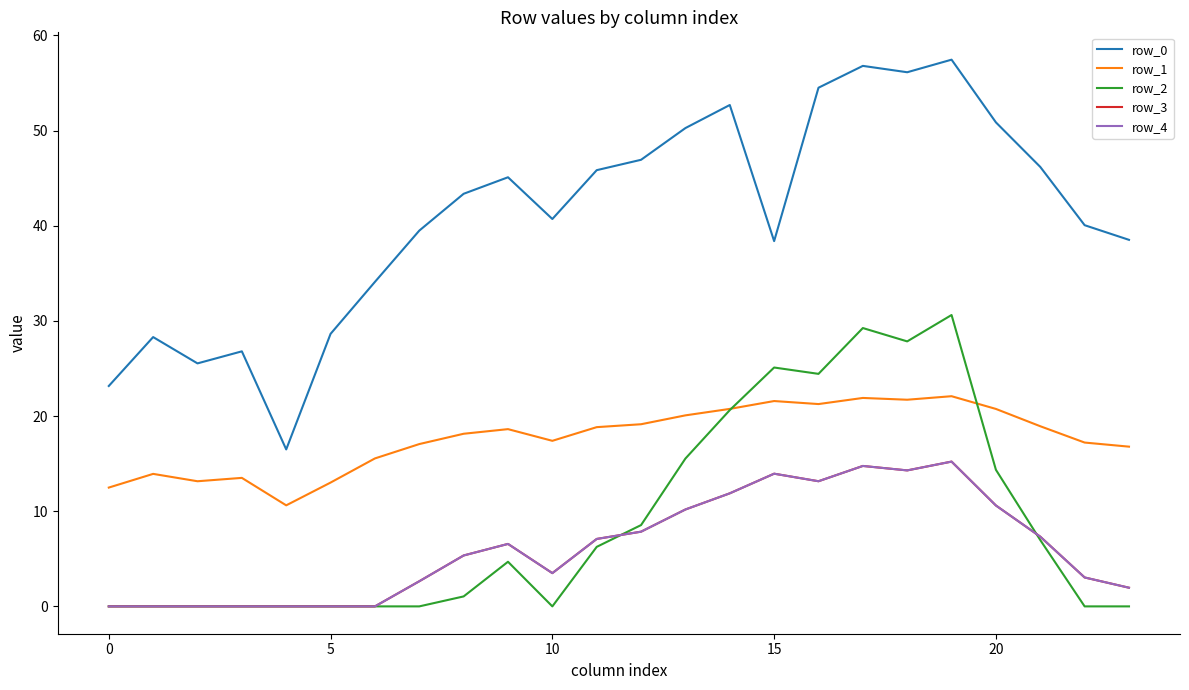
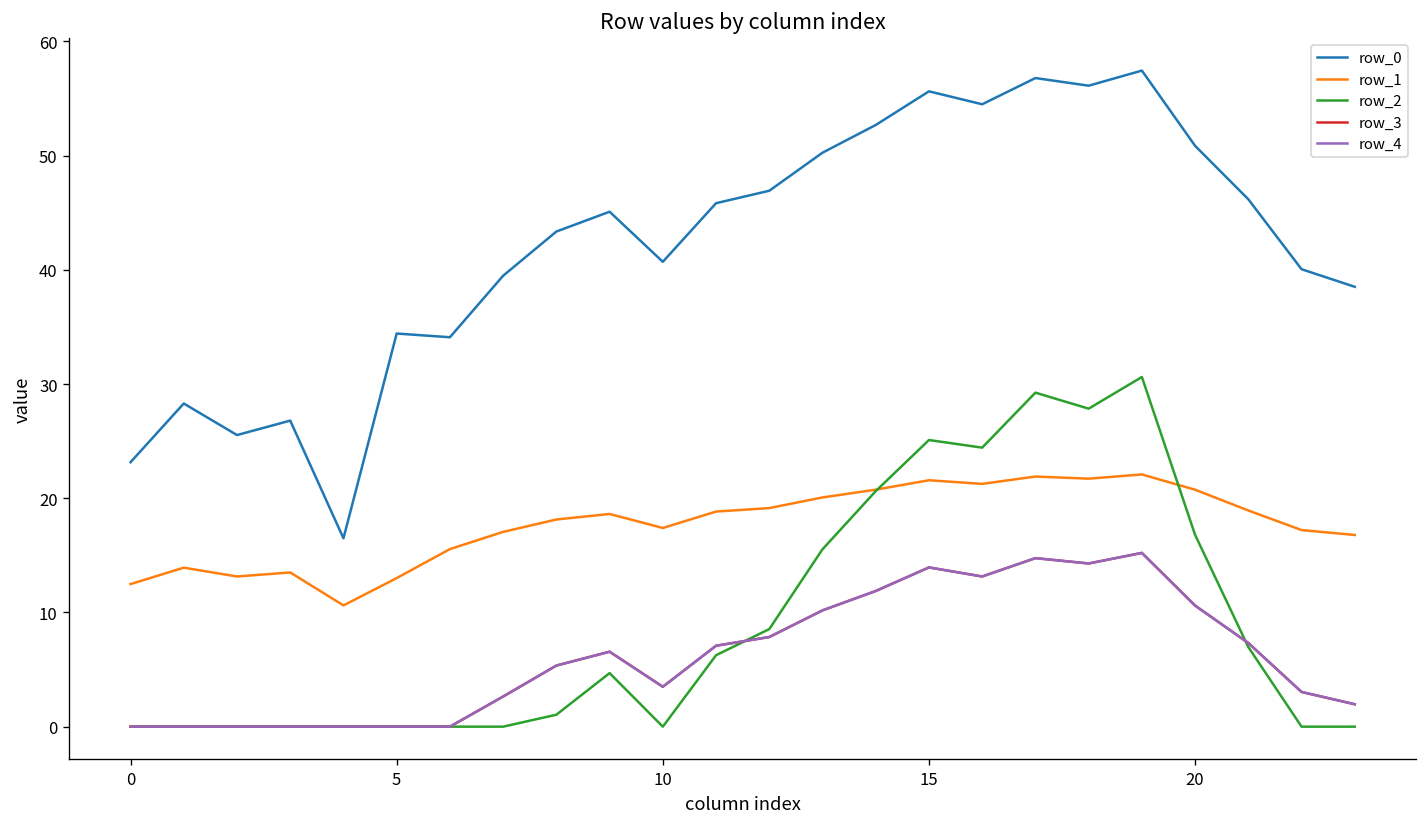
  {
    "row_0": {
      "0": 23,
-     "5": 29,
+     "5": 34,
      "10": 41,
-     "15": 38,
+     "15": 56,
      "20": 51
    },
    "row_1": {
      "0": 12,
      "5": 13,
      "10": 17,
      "15": 22,
      "20": 21
    },
    "row_2": {
      "10": 0,
      "15": 25,
-     "20": 14
+     "20": 17
    },
    "row_4": {
      "10": 3,
      "15": 14,
      "20": 11
    }
  }
